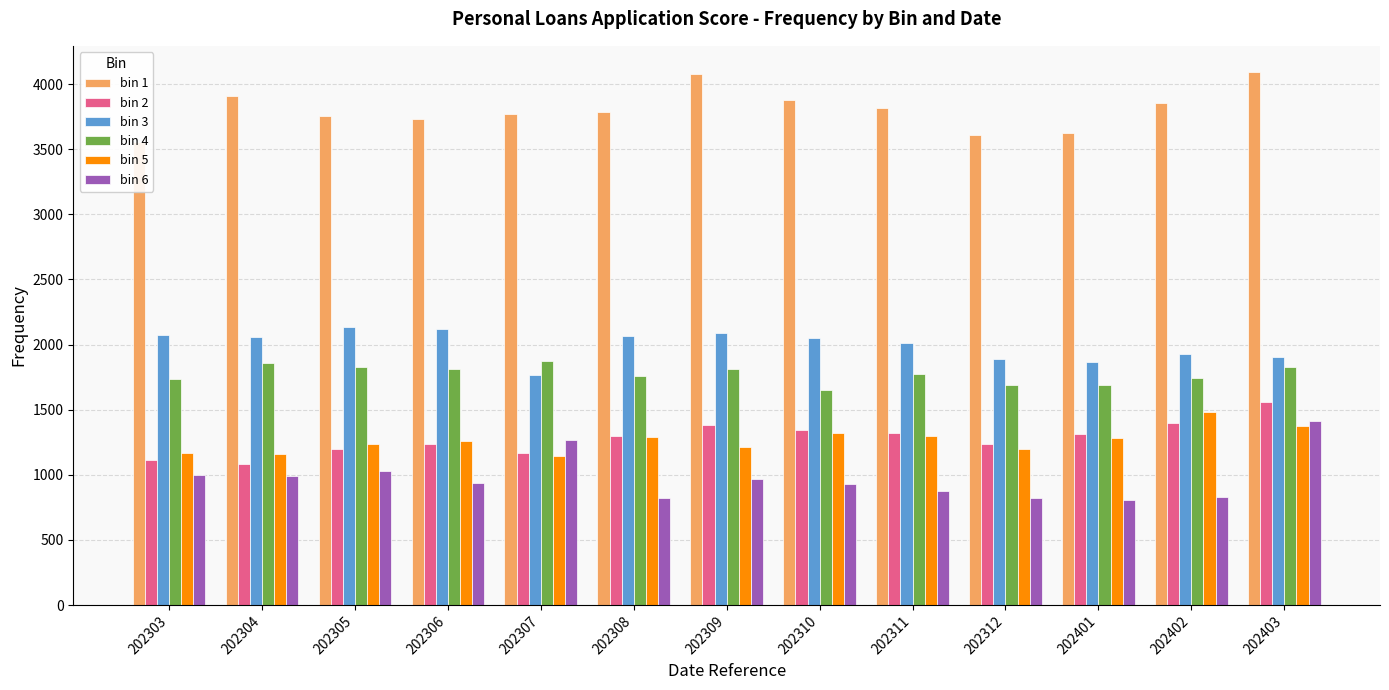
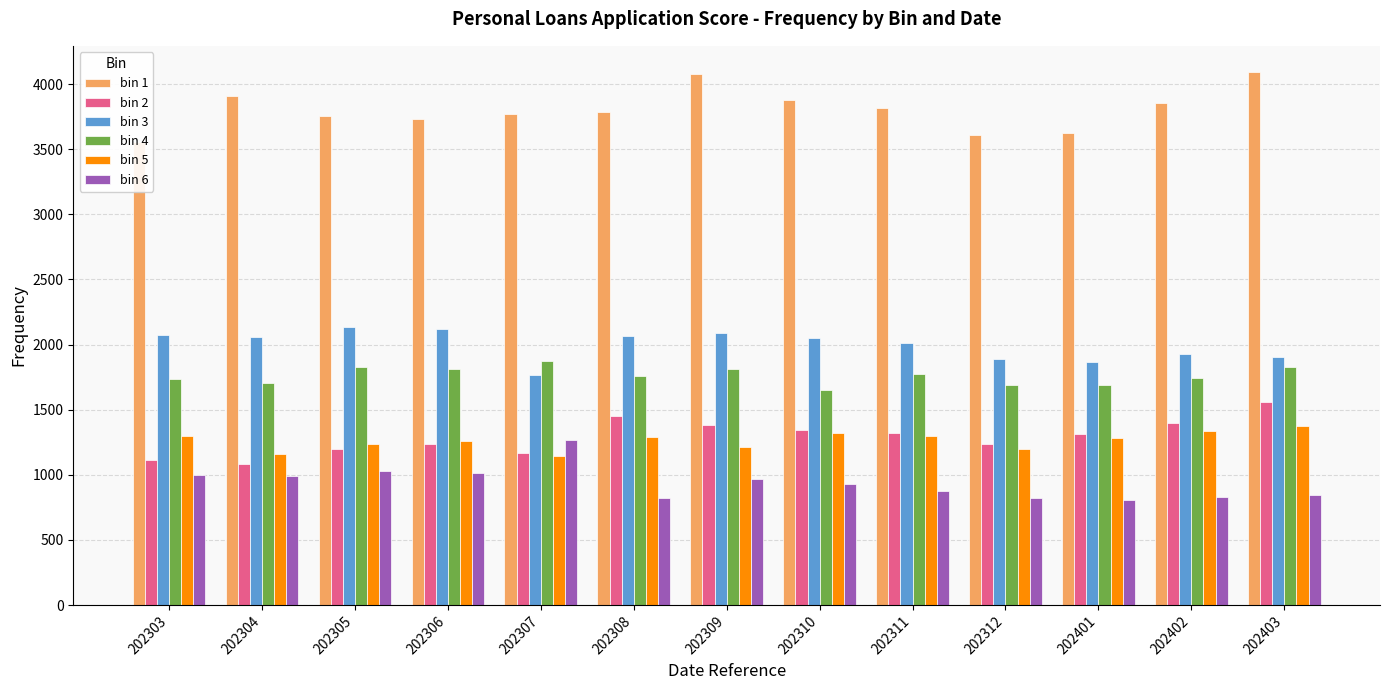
  {
    "bin 1": {
      "202304": 3910,
      "202305": 3750,
      "202306": 3730,
      "202307": 3770,
      "202308": 3780,
      "202309": 4070,
      "202310": 3880,
      "202311": 3820,
      "202312": 3610,
      "202401": 3630,
      "202402": 3850,
      "202403": 4090
    },
    "bin 2": {
      "202303": 1110,
      "202304": 1090,
      "202305": 1200,
      "202306": 1240,
      "202307": 1170,
-     "202308": 1300,
+     "202308": 1450,
      "202309": 1380,
      "202310": 1350,
      "202311": 1320,
      "202312": 1230,
      "202401": 1310,
      "202402": 1400,
      "202403": 1560
    },
    "bin 3": {
      "202303": 2080,
      "202304": 2060,
      "202305": 2140,
      "202306": 2120,
      "202307": 1770,
      "202308": 2060,
      "202309": 2090,
      "202310": 2050,
      "202311": 2010,
      "202312": 1890,
      "202401": 1870,
      "202402": 1920,
      "202403": 1900
    },
    "bin 4": {
      "202303": 1740,
-     "202304": 1860,
+     "202304": 1710,
      "202305": 1830,
      "202306": 1820,
      "202307": 1880,
      "202308": 1760,
      "202309": 1810,
      "202310": 1650,
      "202311": 1770,
      "202312": 1690,
      "202401": 1690,
      "202402": 1740,
      "202403": 1830
    },
    "bin 5": {
-     "202303": 1170,
+     "202303": 1300,
      "202304": 1160,
      "202305": 1240,
      "202306": 1260,
      "202307": 1150,
      "202308": 1290,
      "202309": 1220,
      "202310": 1320,
      "202311": 1290,
      "202312": 1200,
      "202401": 1280,
-     "202402": 1480,
+     "202402": 1340,
      "202403": 1370
    },
    "bin 6": {
      "202303": 1000,
      "202304": 990,
      "202305": 1030,
-     "202306": 940,
+     "202306": 1010,
      "202307": 1270,
      "202308": 820,
      "202309": 970,
      "202310": 930,
      "202311": 880,
      "202312": 820,
      "202401": 810,
      "202402": 830,
-     "202403": 1410
+     "202403": 850
    }
  }
